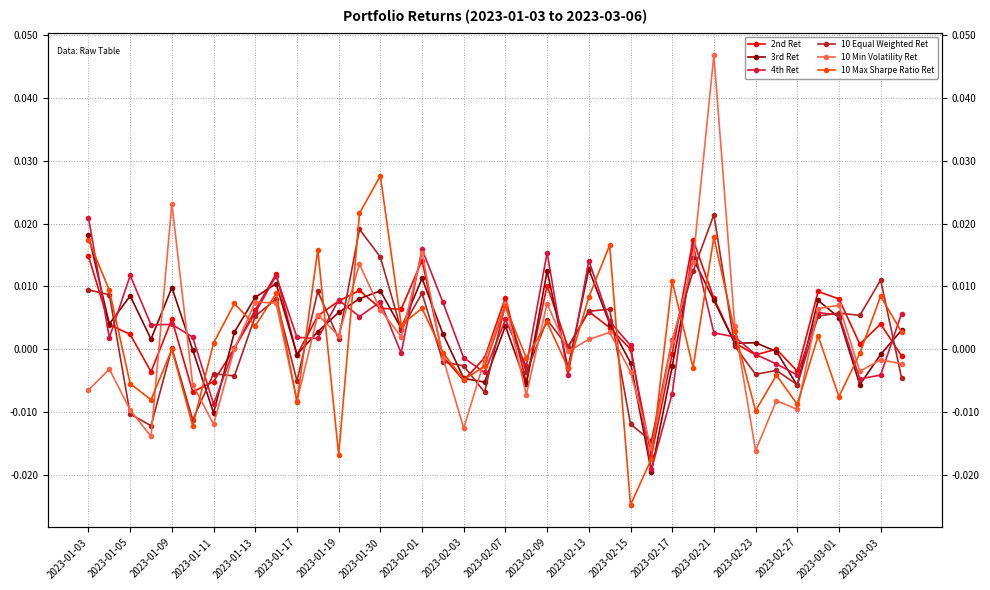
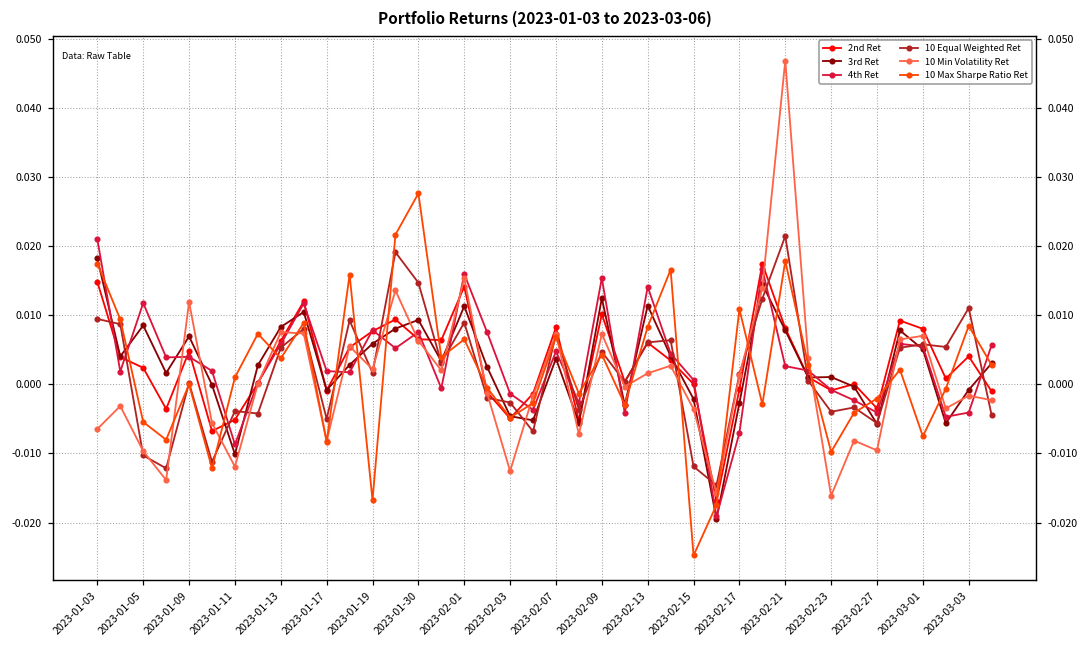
  {
    "2nd Ret": {
      "2023-01-03": 0.015,
      "2023-01-05": 0.002,
      "2023-01-09": 0.005,
      "2023-01-11": -0.005,
      "2023-01-13": 0.006,
      "2023-02-01": 0.014,
      "2023-02-07": 0.008,
      "2023-02-09": 0.010,
      "2023-02-15": 0.000,
      "2023-02-17": -0.001,
      "2023-02-27": -0.003,
      "2023-03-01": 0.008,
      "2023-03-03": 0.004
    },
    "3rd Ret": {
      "2023-01-03": 0.018,
      "2023-01-05": 0.009,
-     "2023-01-09": 0.010,
+     "2023-01-09": 0.007,
      "2023-01-11": -0.010,
      "2023-01-13": 0.008,
      "2023-01-19": 0.006,
      "2023-01-30": 0.009,
      "2023-02-01": 0.011,
      "2023-02-07": 0.004,
      "2023-02-09": 0.012,
-     "2023-02-13": 0.013,
+     "2023-02-13": 0.011,
      "2023-02-15": -0.002,
      "2023-02-17": -0.003,
      "2023-02-23": 0.001,
      "2023-03-01": 0.005,
      "2023-03-03": -0.001
    },
    "10 Min Volatility Ret": {
      "2023-01-03": -0.006,
      "2023-01-05": -0.010,
-     "2023-01-09": 0.023,
+     "2023-01-09": 0.012,
      "2023-01-11": -0.012,
      "2023-01-13": 0.008,
      "2023-01-19": 0.002,
      "2023-02-01": 0.015,
      "2023-02-03": -0.013,
      "2023-02-09": 0.007,
      "2023-02-13": 0.002,
      "2023-02-15": -0.004,
      "2023-02-21": 0.047,
      "2023-02-23": -0.016,
      "2023-02-27": -0.010,
      "2023-03-01": 0.007,
      "2023-03-03": -0.002
    },
    "10 Max Sharpe Ratio Ret": {
      "2023-01-03": 0.017,
      "2023-01-05": -0.005,
      "2023-01-11": 0.001,
      "2023-01-13": 0.004,
      "2023-01-19": -0.017,
      "2023-01-30": 0.028,
      "2023-02-01": 0.007,
      "2023-02-07": 0.007,
      "2023-02-09": 0.004,
      "2023-02-13": 0.008,
      "2023-02-15": -0.025,
      "2023-02-17": 0.011,
      "2023-02-21": 0.018,
      "2023-02-23": -0.010,
-     "2023-02-27": -0.009,
+     "2023-02-27": -0.002,
      "2023-03-01": -0.008,
      "2023-03-03": 0.008
    }
  }
